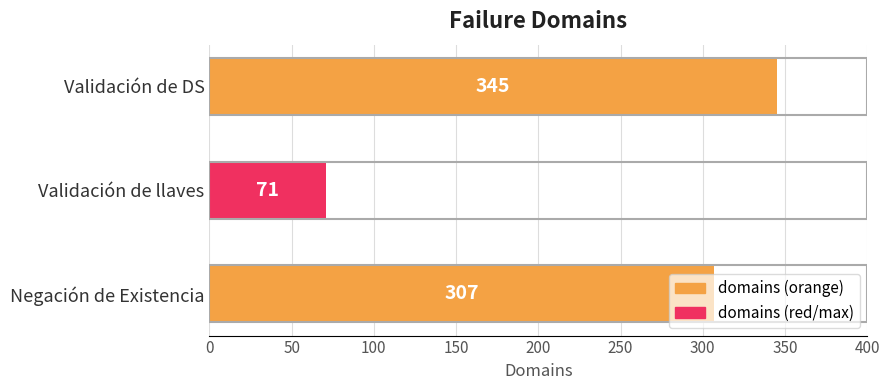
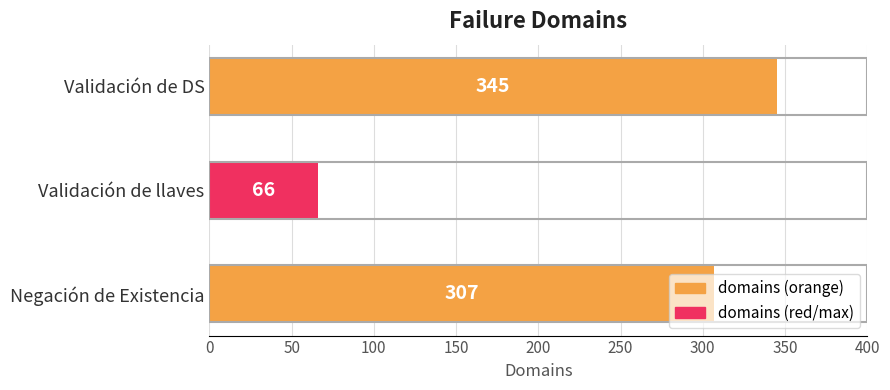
  {
    "Validación de DS": 345,
-   "Validación de llaves": 71
+   "Validación de llaves": 66
  }
